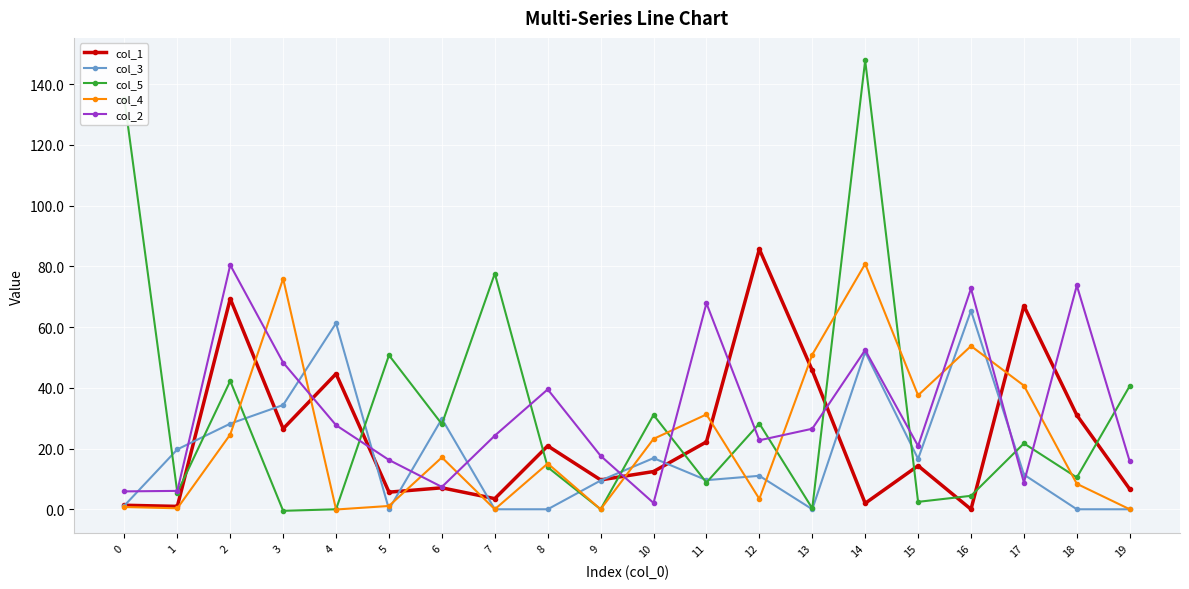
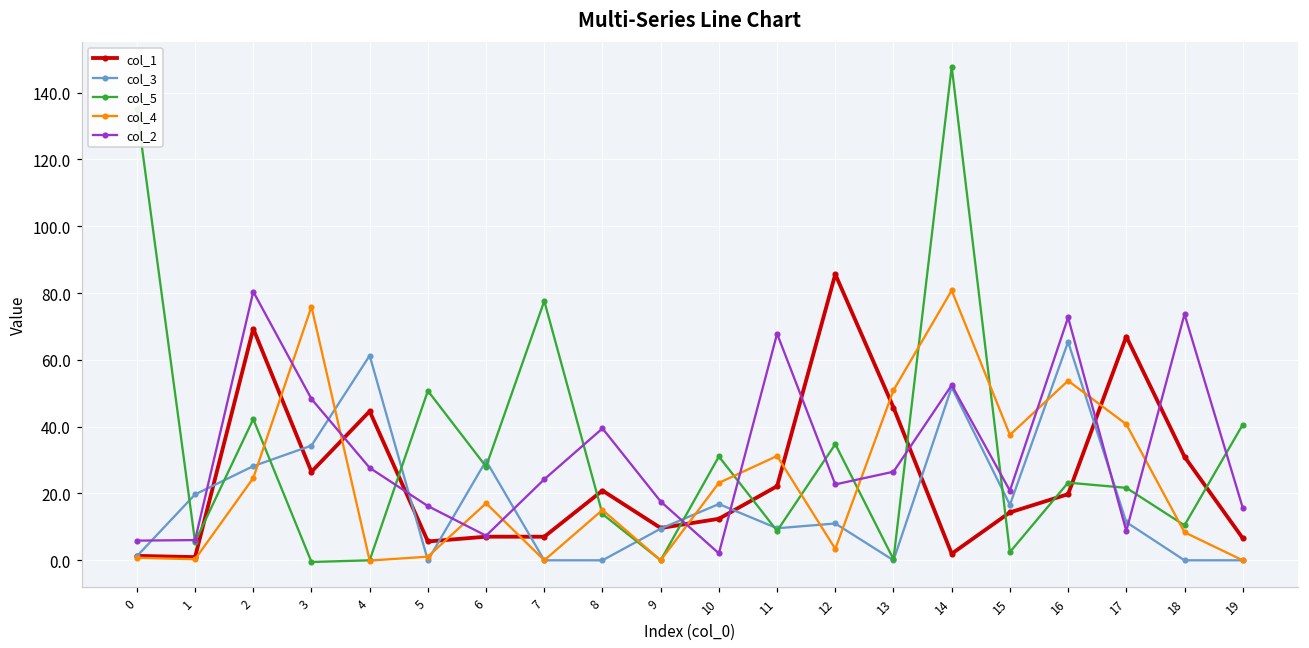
  {
    "col_1": {
      "2": 69,
      "3": 27,
      "4": 45,
      "5": 6,
-     "7": 4,
+     "7": 7,
      "8": 21,
      "10": 12,
      "11": 22,
      "12": 86,
      "13": 46,
      "14": 2,
      "15": 14,
-     "16": 0,
+     "16": 20,
      "17": 67,
      "18": 31,
      "19": 7
    },
    "col_3": {
      "1": 20,
      "2": 28,
      "3": 34,
      "4": 61,
      "5": 0,
      "6": 30,
      "8": 0,
      "10": 17,
      "12": 11,
      "15": 17,
      "16": 65,
      "17": 11,
      "18": 0
    },
    "col_5": {
      "2": 42,
      "3": -1,
      "5": 51,
      "6": 28,
      "7": 78,
      "8": 14,
      "10": 31,
-     "12": 28,
+     "12": 35,
      "14": 148,
      "15": 2,
-     "16": 4,
+     "16": 23,
      "17": 22,
      "18": 10,
      "19": 41
    },
    "col_4": {
      "2": 25,
      "3": 76,
      "5": 1,
      "6": 17,
      "8": 15,
      "10": 23,
      "11": 31,
      "12": 3,
      "13": 51,
      "14": 81,
      "15": 38,
      "16": 54,
      "17": 41,
      "18": 8
    },
    "col_2": {
      "0": 6,
      "2": 80,
      "3": 48,
      "4": 28,
      "5": 16,
      "7": 24,
      "8": 39,
      "9": 18,
      "10": 2,
      "11": 68,
      "12": 23,
      "13": 27,
      "15": 21,
      "16": 73,
      "17": 9,
      "18": 74,
      "19": 16
    }
  }
